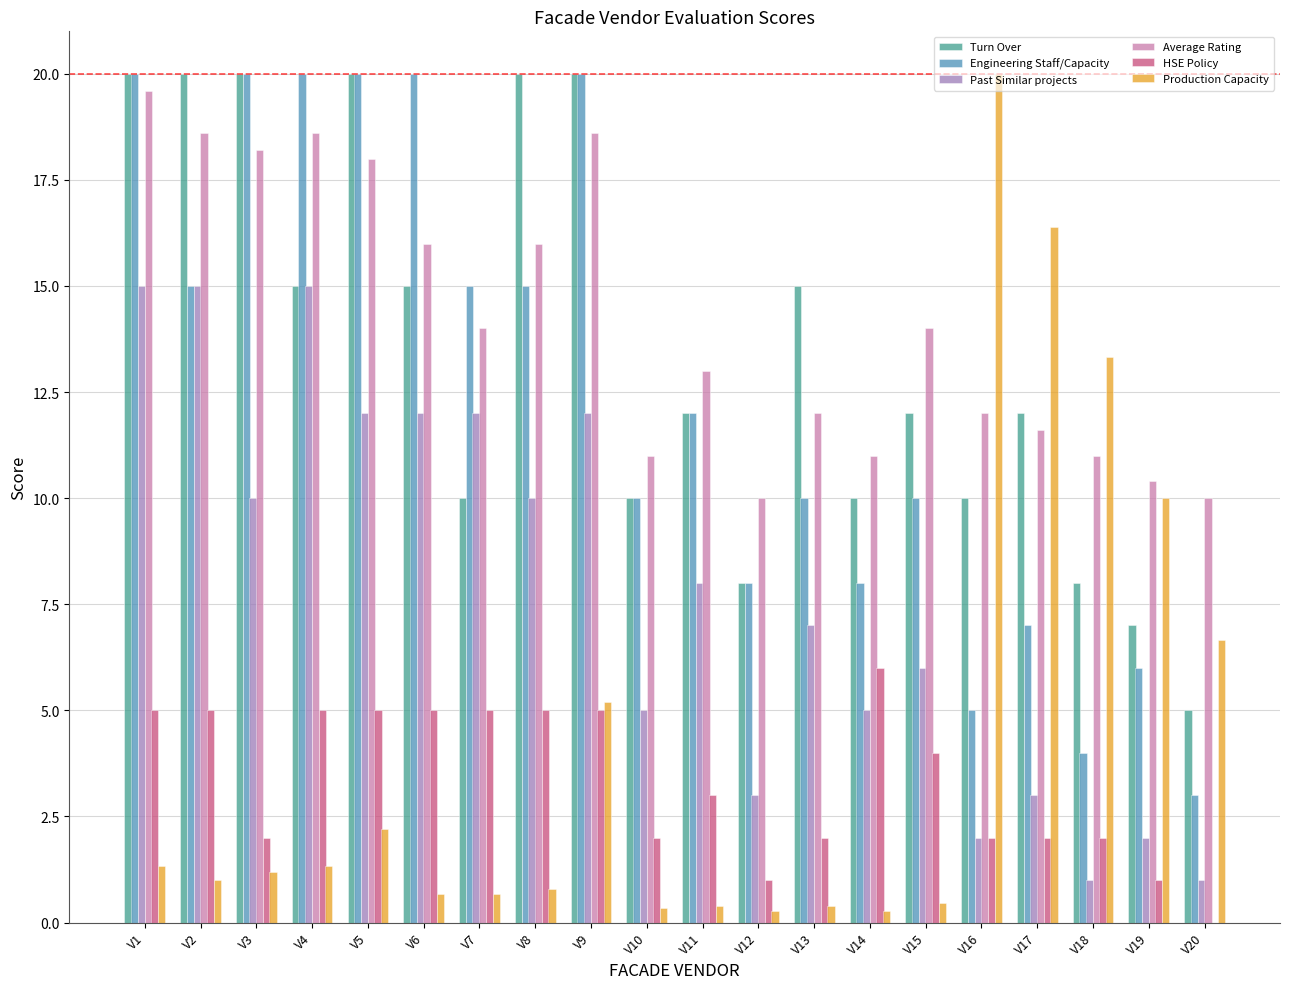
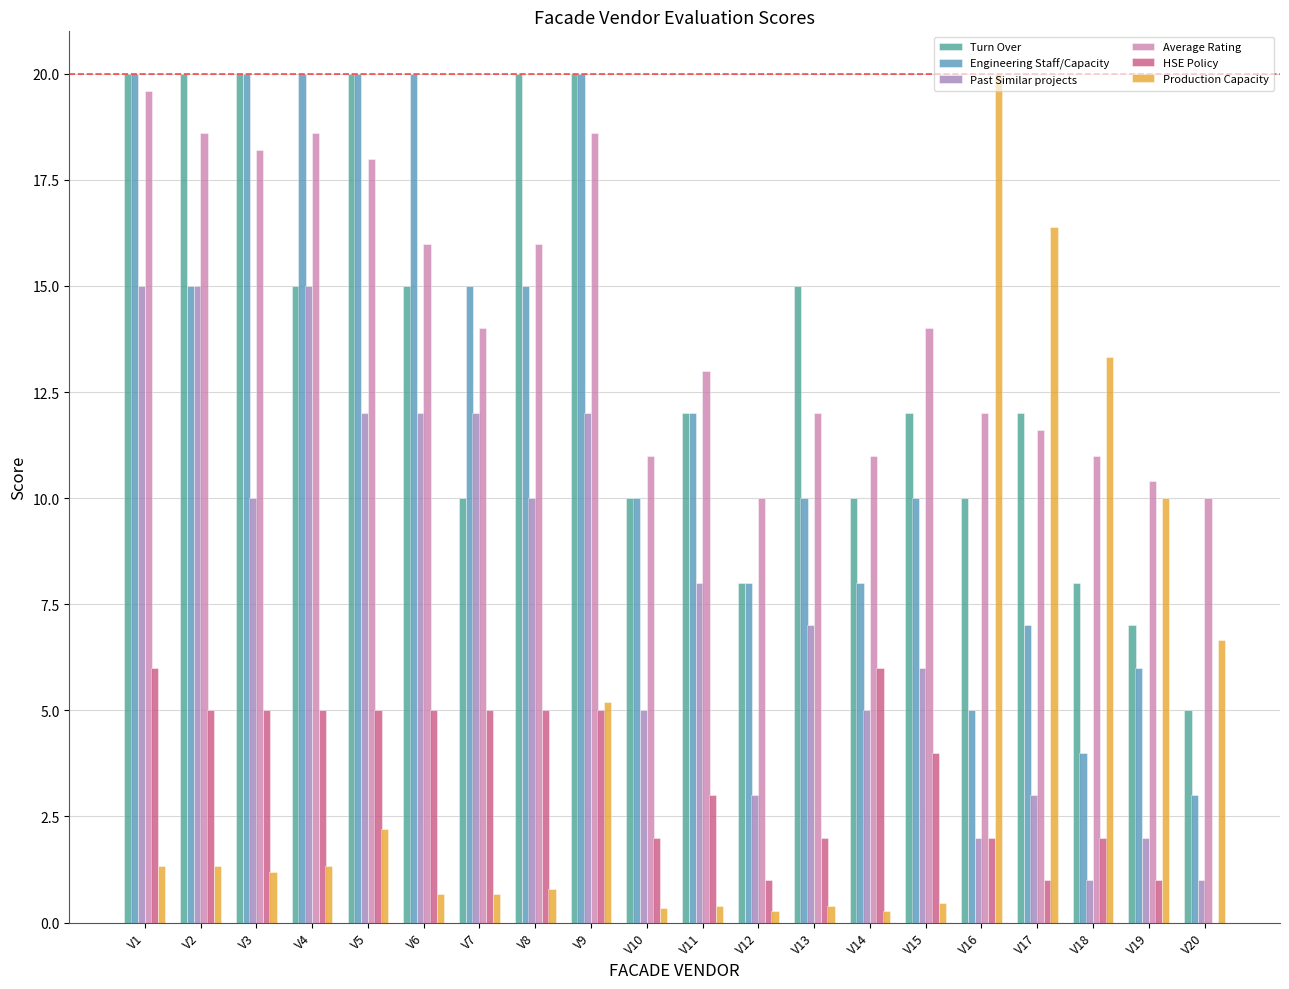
  {
    "HSE Policy": {
-     "V1": 5,
+     "V1": 6,
      "V2": 5,
-     "V3": 2,
+     "V3": 5,
      "V4": 5,
      "V5": 5,
      "V6": 5,
      "V7": 5,
      "V8": 5,
      "V9": 5,
      "V10": 2,
      "V11": 3,
      "V12": 1,
      "V13": 2,
      "V14": 6,
      "V15": 4,
      "V16": 2,
-     "V17": 2,
+     "V17": 1,
      "V18": 2,
      "V19": 1,
      "V20": 0
    },
    "Production Capacity": {
      "V1": 1.3,
-     "V2": 1.0,
+     "V2": 1.3,
      "V3": 1.2,
      "V4": 1.3,
      "V5": 2.2,
      "V6": 0.7,
      "V7": 0.7,
      "V8": 0.8,
      "V9": 5.2,
      "V10": 0.3,
      "V11": 0.4,
      "V12": 0.3,
      "V13": 0.4,
      "V14": 0.3,
      "V15": 0.5,
      "V17": 16.4,
      "V18": 13.3,
      "V19": 10.0,
      "V20": 6.7
    }
  }
